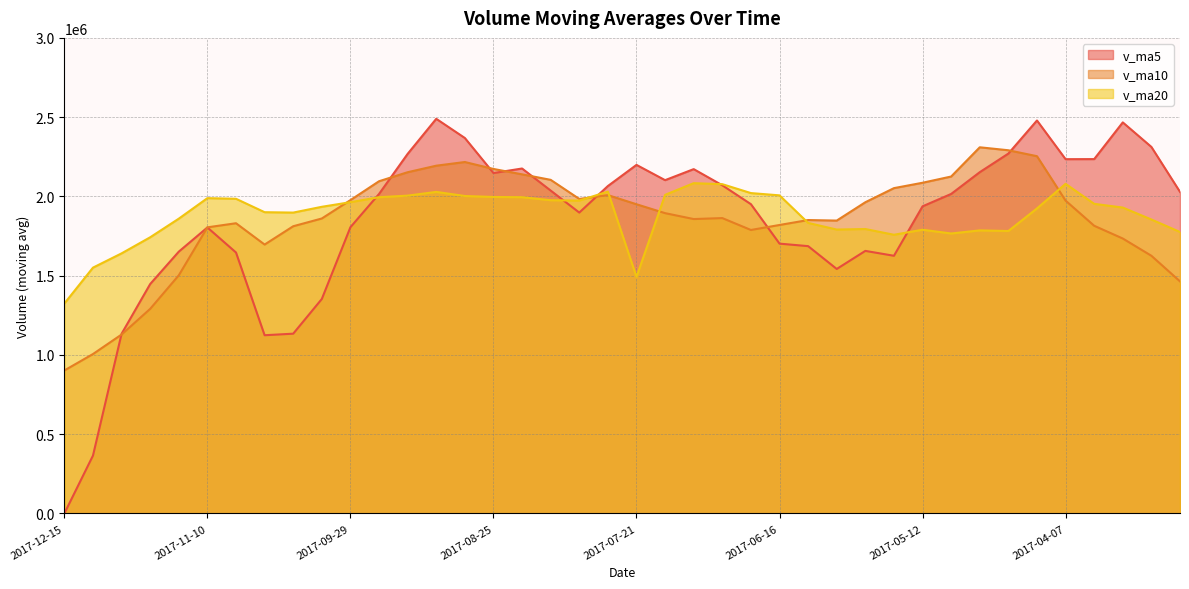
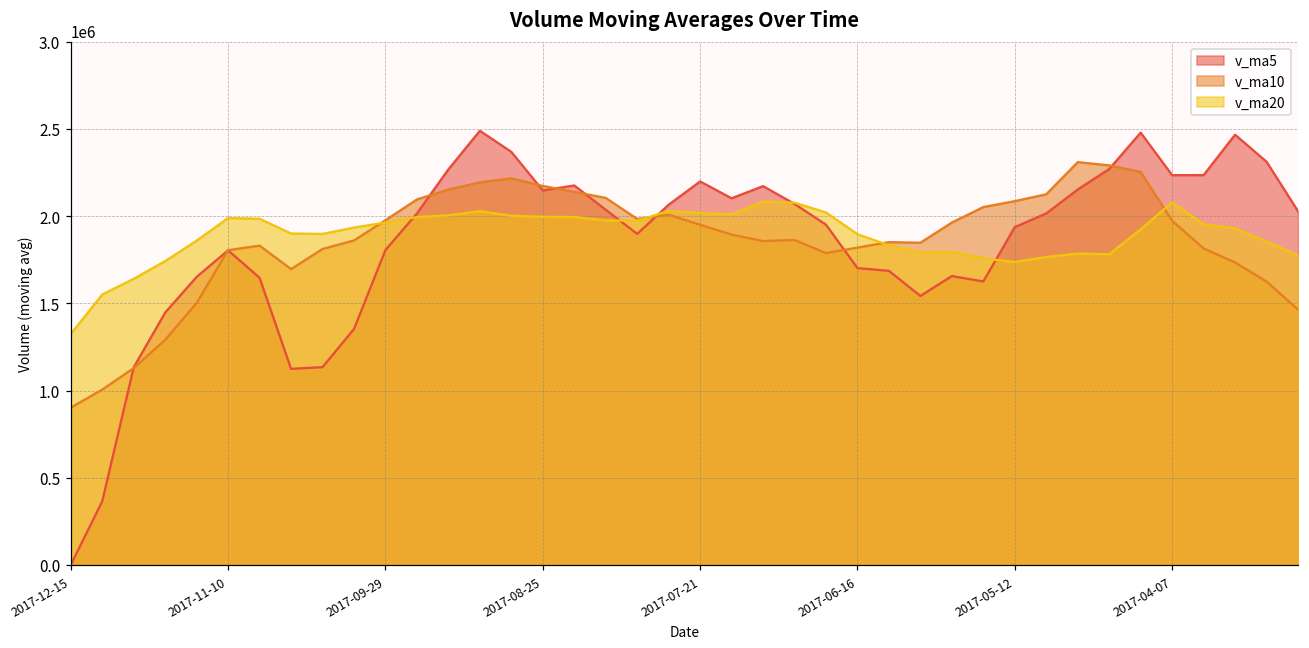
  {
    "v_ma20": {
      "2017-12-15": 1320000,
      "2017-11-10": 1990000,
      "2017-08-25": 2000000,
-     "2017-07-21": 1490000,
-     "2017-06-16": 2010000,
-     "2017-05-12": 1790000,
+     "2017-07-21": 2020000,
+     "2017-06-16": 1900000,
+     "2017-05-12": 1740000,
      "2017-04-07": 2080000
    }
  }
